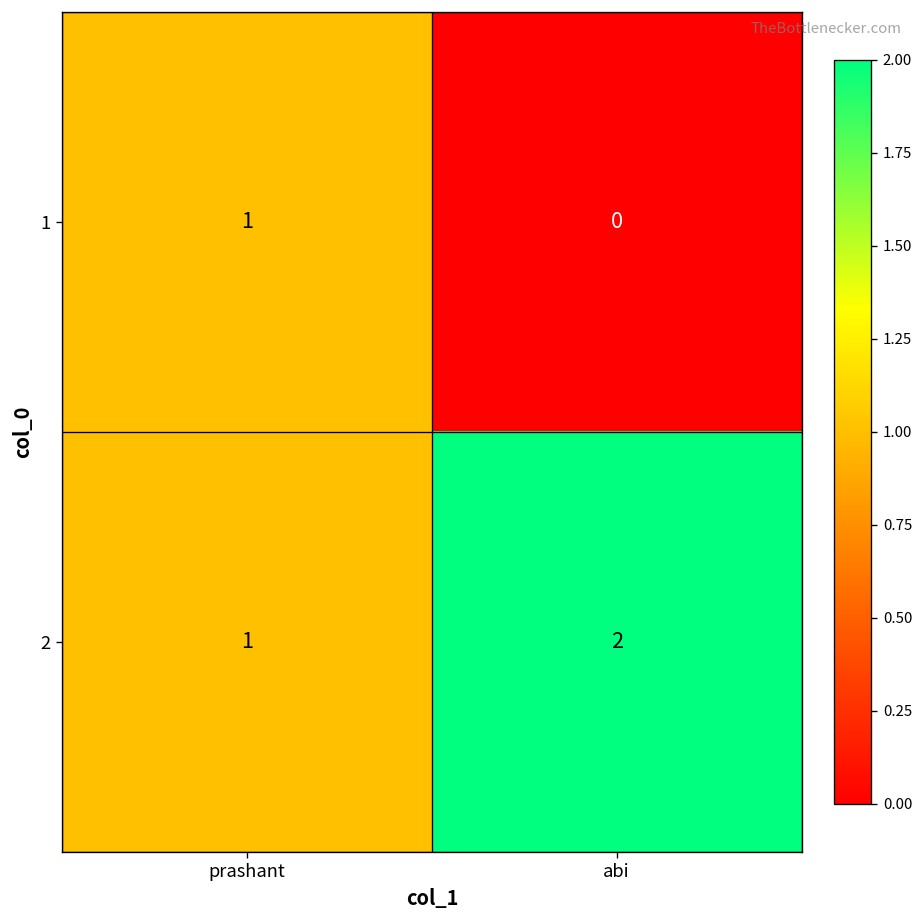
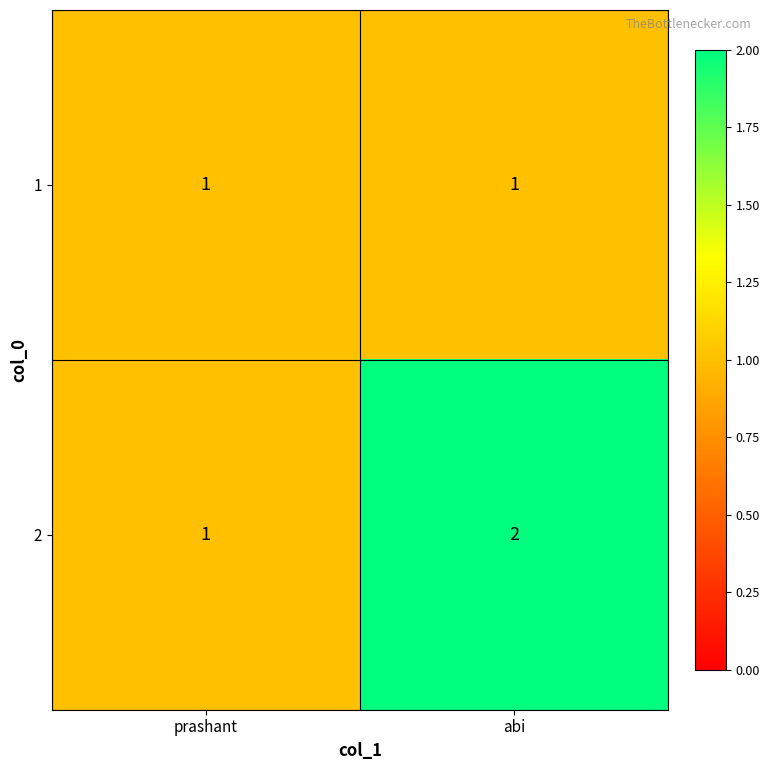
  {
    "1": {
      "prashant": 1,
-     "abi": 0
+     "abi": 1
    },
    "2": {
      "prashant": 1,
      "abi": 2
    }
  }
